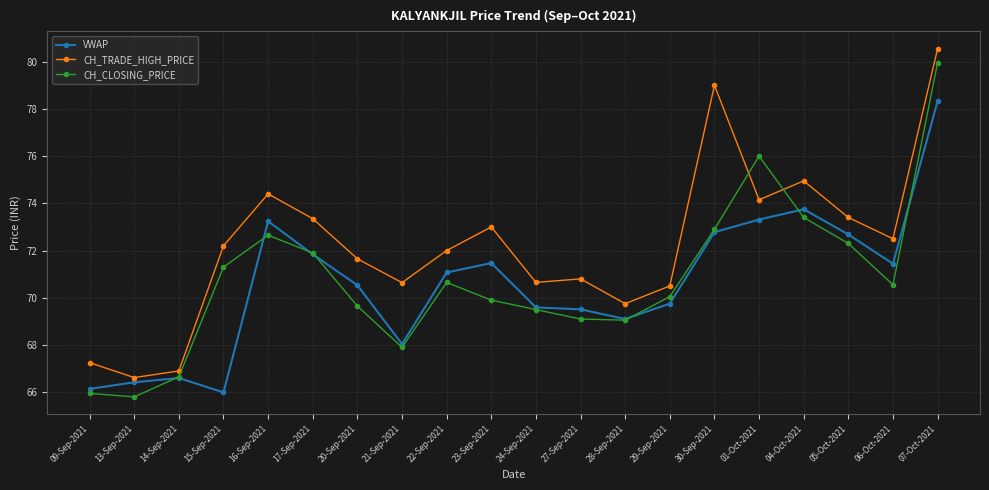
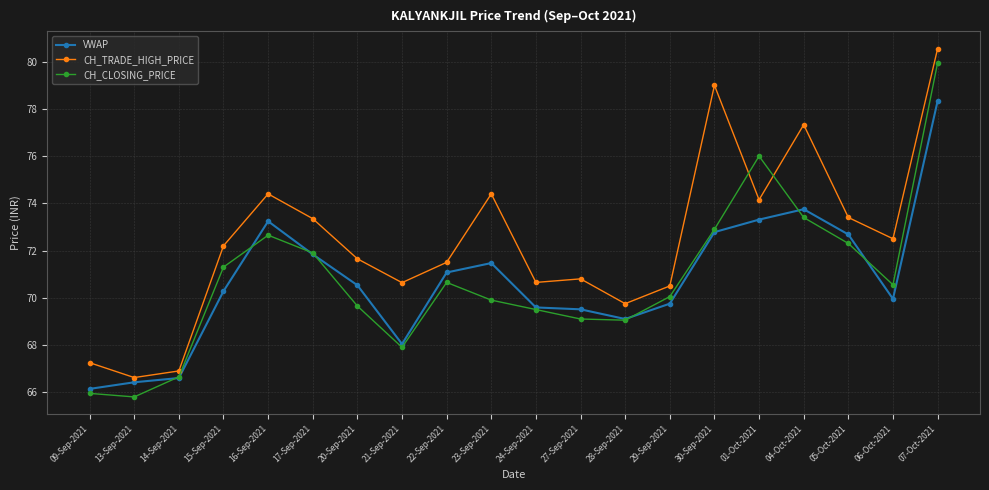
  {
    "VWAP": {
      "09-Sep-2021": 66.1,
      "13-Sep-2021": 66.4,
-     "15-Sep-2021": 66.0,
+     "15-Sep-2021": 70.3,
      "16-Sep-2021": 73.2,
      "20-Sep-2021": 70.5,
      "21-Sep-2021": 68.0,
      "22-Sep-2021": 71.1,
      "23-Sep-2021": 71.5,
      "27-Sep-2021": 69.5,
      "29-Sep-2021": 69.8,
      "30-Sep-2021": 72.8,
      "01-Oct-2021": 73.3,
      "04-Oct-2021": 73.8,
      "05-Oct-2021": 72.7,
-     "06-Oct-2021": 71.4,
+     "06-Oct-2021": 70.0,
      "07-Oct-2021": 78.3
    },
    "CH_TRADE_HIGH_PRICE": {
      "09-Sep-2021": 67.3,
      "13-Sep-2021": 66.6,
      "14-Sep-2021": 66.9,
      "15-Sep-2021": 72.2,
      "16-Sep-2021": 74.4,
      "17-Sep-2021": 73.4,
      "20-Sep-2021": 71.7,
      "21-Sep-2021": 70.6,
-     "22-Sep-2021": 72.0,
-     "23-Sep-2021": 73.0,
+     "22-Sep-2021": 71.5,
+     "23-Sep-2021": 74.4,
      "24-Sep-2021": 70.7,
      "27-Sep-2021": 70.8,
      "28-Sep-2021": 69.8,
      "29-Sep-2021": 70.5,
      "30-Sep-2021": 79.0,
      "01-Oct-2021": 74.2,
-     "04-Oct-2021": 75.0,
+     "04-Oct-2021": 77.3,
      "05-Oct-2021": 73.4,
      "06-Oct-2021": 72.5,
      "07-Oct-2021": 80.6
    },
    "CH_CLOSING_PRICE": {
      "09-Sep-2021": 66.0,
      "13-Sep-2021": 65.8,
      "15-Sep-2021": 71.3,
      "16-Sep-2021": 72.7,
      "20-Sep-2021": 69.7,
      "21-Sep-2021": 67.9,
      "22-Sep-2021": 70.7,
      "23-Sep-2021": 69.9,
      "27-Sep-2021": 69.1,
      "29-Sep-2021": 70.1,
      "30-Sep-2021": 72.9,
      "01-Oct-2021": 76.0,
      "04-Oct-2021": 73.4,
      "05-Oct-2021": 72.3,
      "06-Oct-2021": 70.6,
      "07-Oct-2021": 80.0
    }
  }
